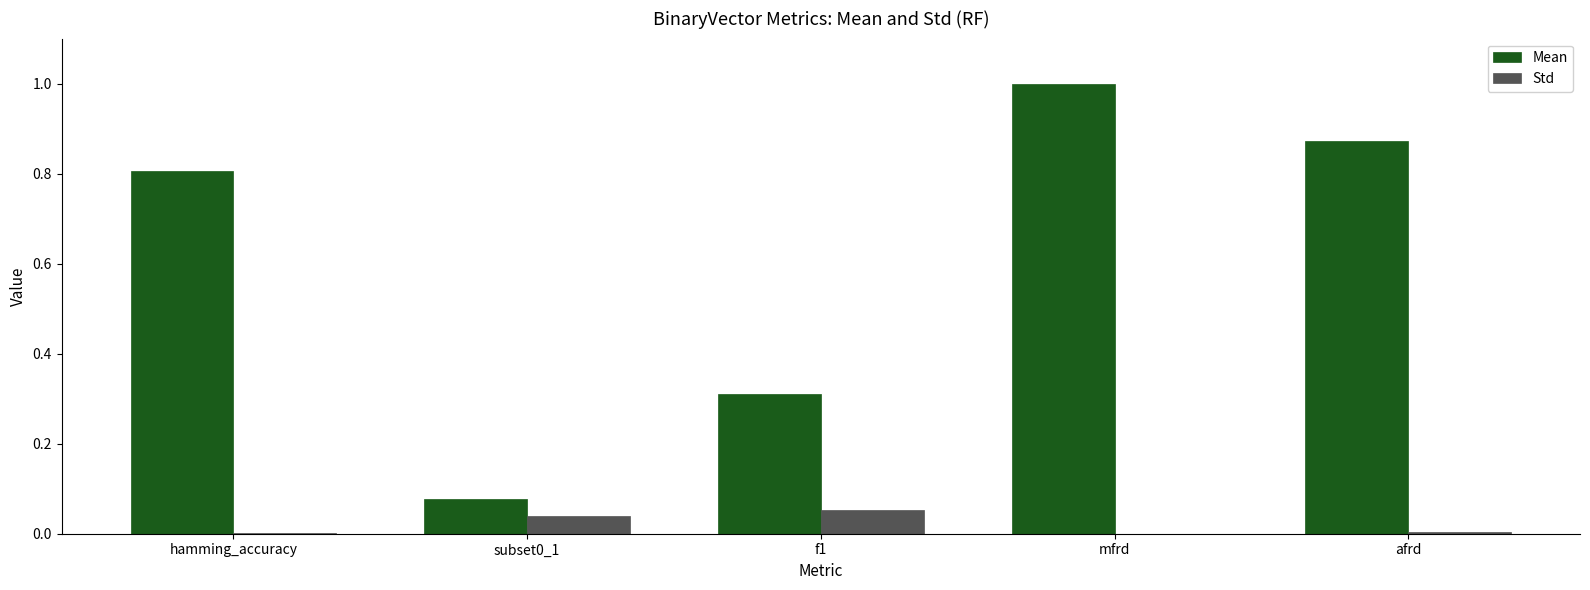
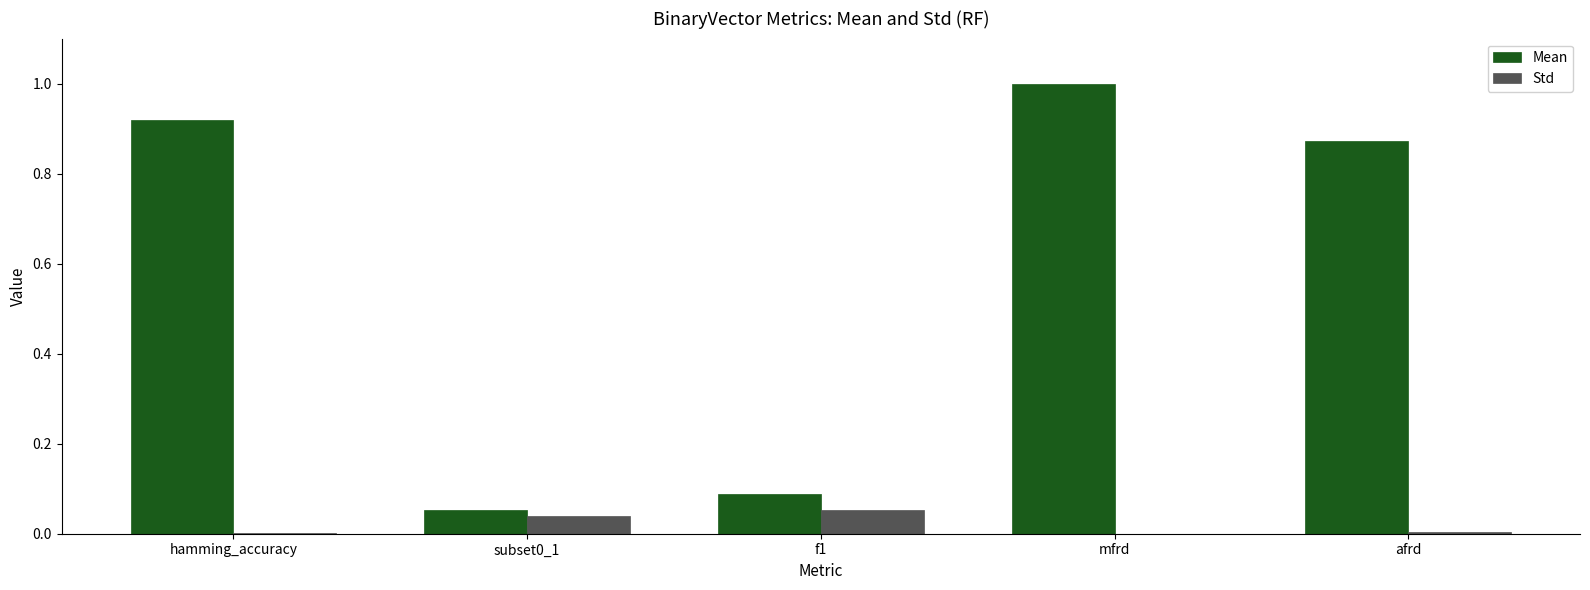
  {
    "Mean": {
-     "hamming_accuracy": 0.81,
-     "subset0_1": 0.08,
-     "f1": 0.31,
+     "hamming_accuracy": 0.92,
+     "subset0_1": 0.05,
+     "f1": 0.09,
      "mfrd": 1.00,
      "afrd": 0.87
    },
    "Std": {
      "subset0_1": 0.04,
      "f1": 0.05,
      "mfrd": 0.00
    }
  }
